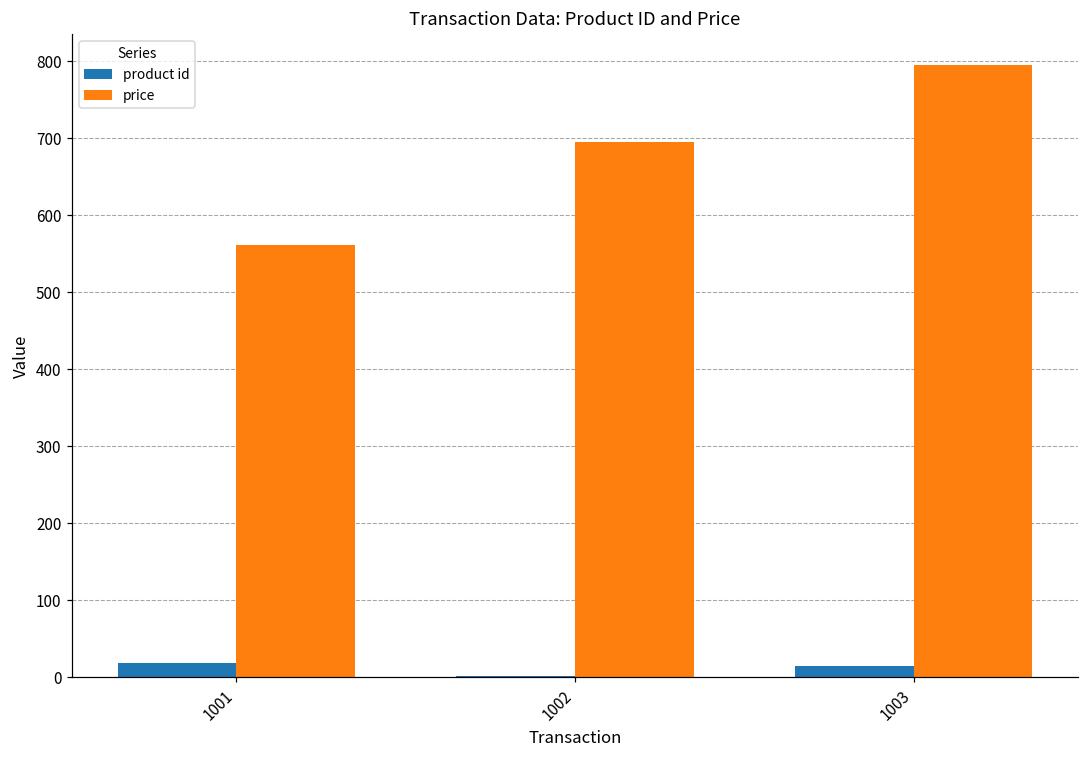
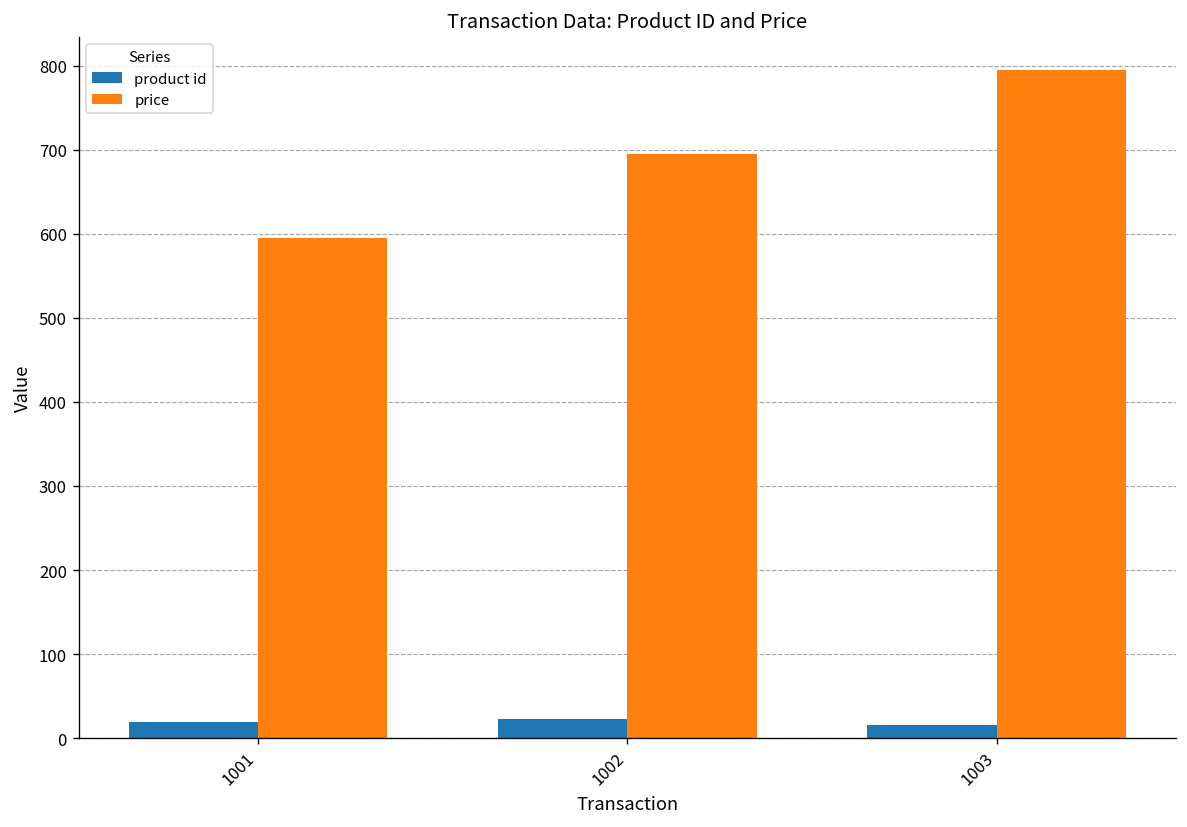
  {
    "product id": {
      "1001": 20,
-     "1002": 0,
+     "1002": 20,
      "1003": 20
    },
    "price": {
-     "1001": 560,
+     "1001": 600,
      "1002": 700,
      "1003": 800
    }
  }
